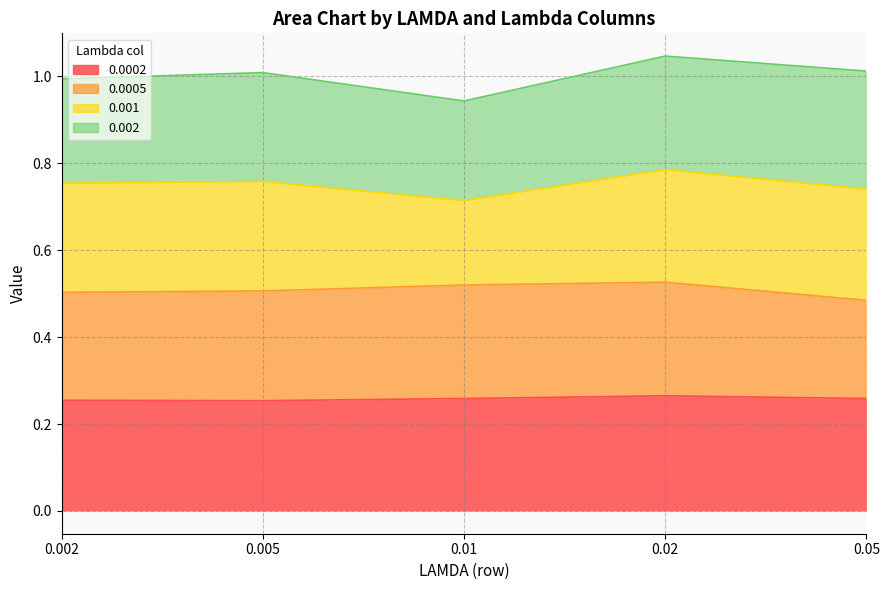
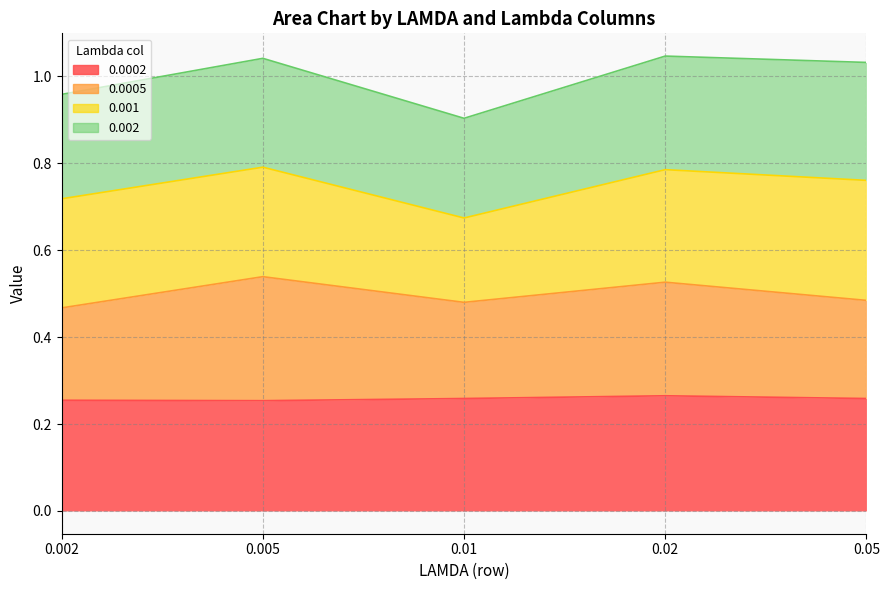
  {
    "0.0002": {
      "0.002": 0.25,
      "0.005": 0.25,
      "0.01": 0.26,
      "0.02": 0.26,
      "0.05": 0.26
    },
    "0.0005": {
-     "0.002": 0.25,
-     "0.005": 0.25,
-     "0.01": 0.26,
+     "0.002": 0.21,
+     "0.005": 0.29,
+     "0.01": 0.22,
      "0.02": 0.26,
      "0.05": 0.23
    },
    "0.001": {
      "0.002": 0.25,
      "0.005": 0.25,
      "0.01": 0.19,
      "0.02": 0.26,
-     "0.05": 0.26
+     "0.05": 0.28
    },
    "0.002": {
      "0.002": 0.24,
      "0.005": 0.25,
      "0.01": 0.23,
      "0.02": 0.26,
      "0.05": 0.27
    }
  }
